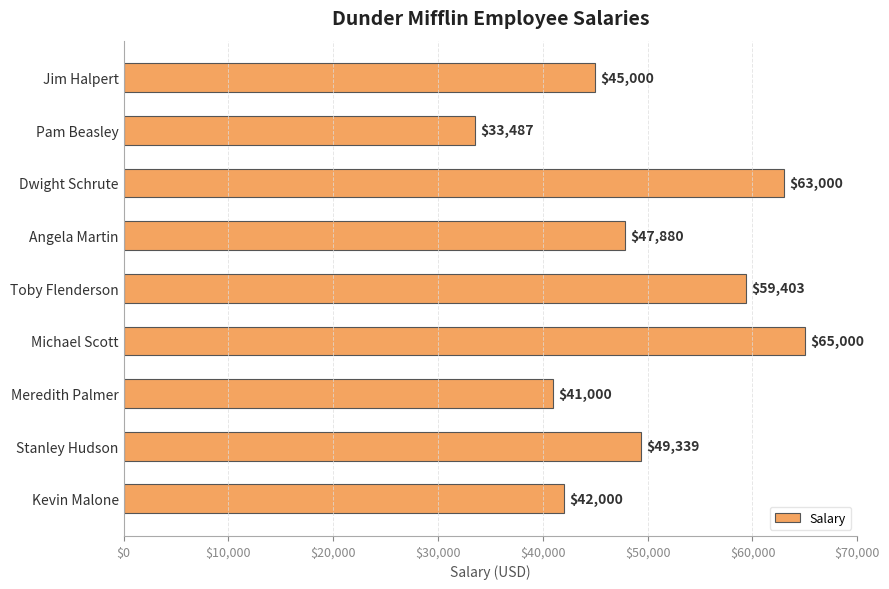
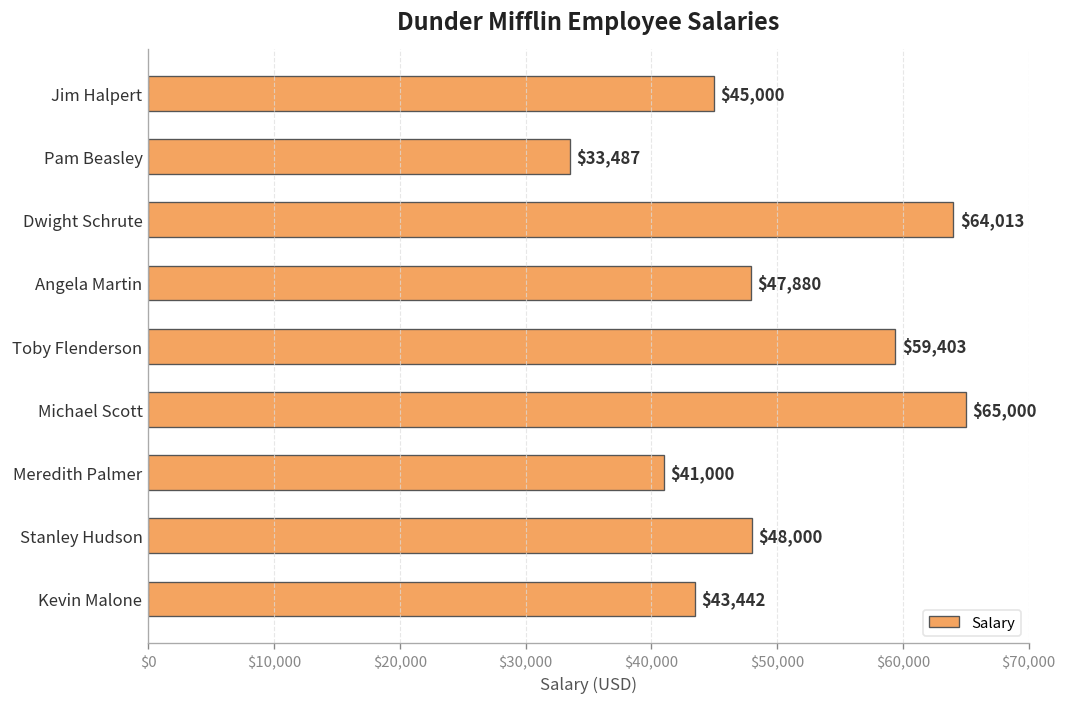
  {
    "Jim Halpert": "$45,000",
    "Pam Beasley": "$33,487",
-   "Dwight Schrute": "$63,000",
+   "Dwight Schrute": "$64,013",
    "Angela Martin": "$47,880",
    "Toby Flenderson": "$59,403",
    "Michael Scott": "$65,000",
    "Meredith Palmer": "$41,000",
-   "Stanley Hudson": "$49,339",
-   "Kevin Malone": "$42,000"
+   "Stanley Hudson": "$48,000",
+   "Kevin Malone": "$43,442"
  }
